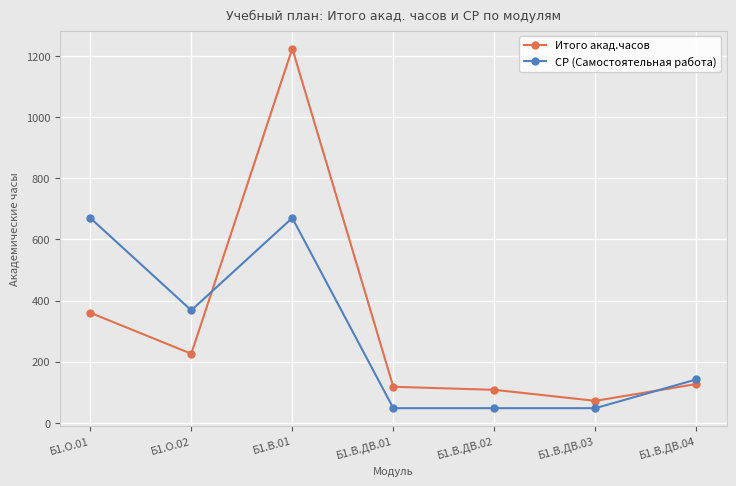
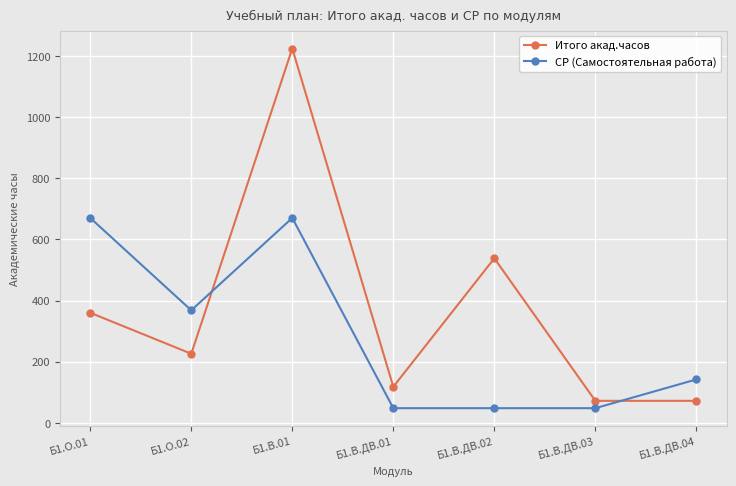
  {
    "Итого акад.часов": {
      "Б1.О.01": 360,
      "Б1.О.02": 230,
      "Б1.В.01": 1220,
      "Б1.В.ДВ.01": 120,
-     "Б1.В.ДВ.02": 110,
+     "Б1.В.ДВ.02": 540,
      "Б1.В.ДВ.03": 70,
-     "Б1.В.ДВ.04": 130
+     "Б1.В.ДВ.04": 70
    },
    "СР (Самостоятельная работа)": {
      "Б1.О.01": 670,
      "Б1.О.02": 370,
      "Б1.В.01": 670,
      "Б1.В.ДВ.01": 50,
      "Б1.В.ДВ.02": 50,
      "Б1.В.ДВ.03": 50,
      "Б1.В.ДВ.04": 140
    }
  }
